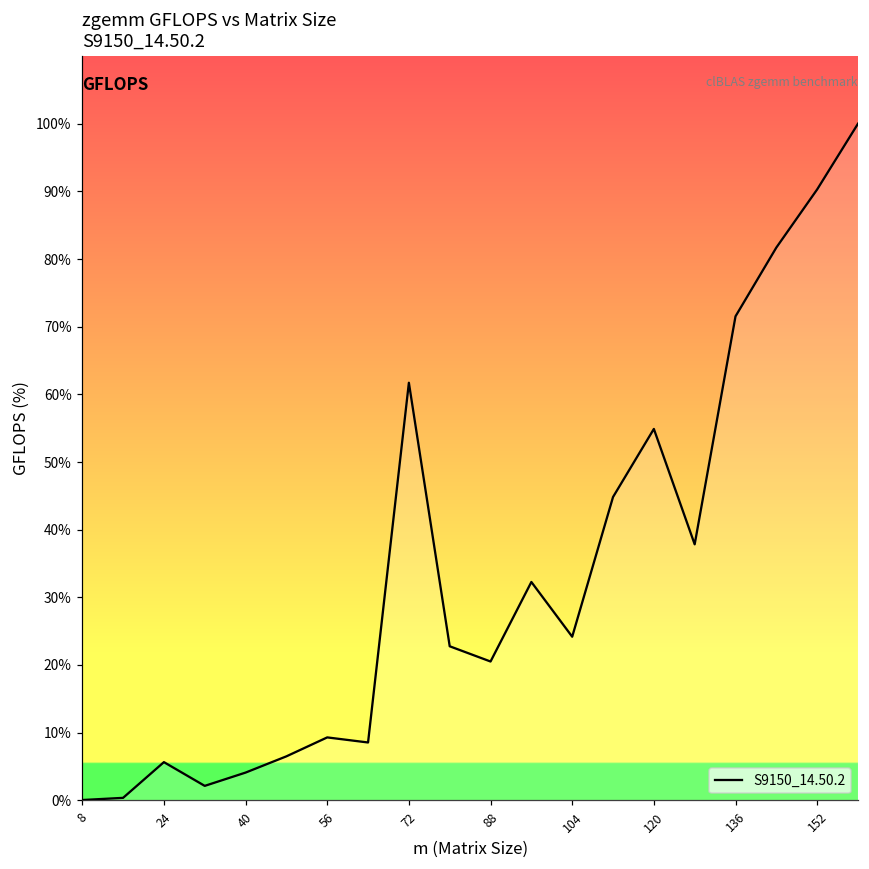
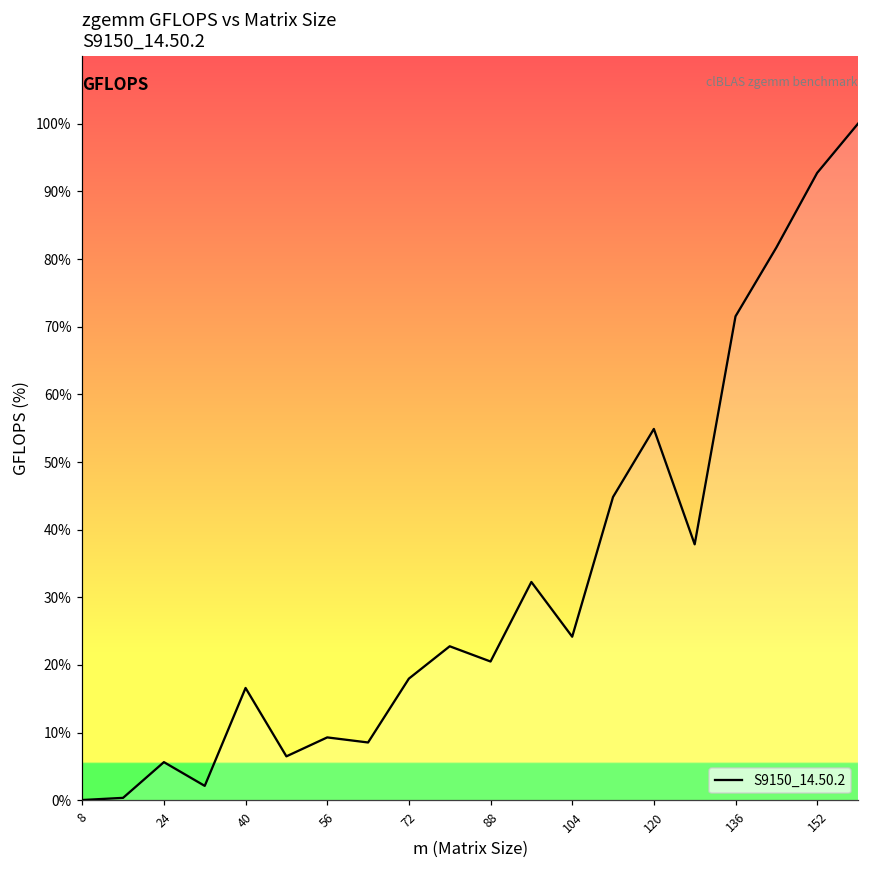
  {
    "8": "0%",
    "24": "6%",
-   "40": "4%",
+   "40": "17%",
    "56": "9%",
-   "72": "62%",
+   "72": "18%",
    "88": "21%",
    "104": "24%",
    "120": "55%",
    "136": "72%",
-   "152": "90%"
+   "152": "93%"
  }
